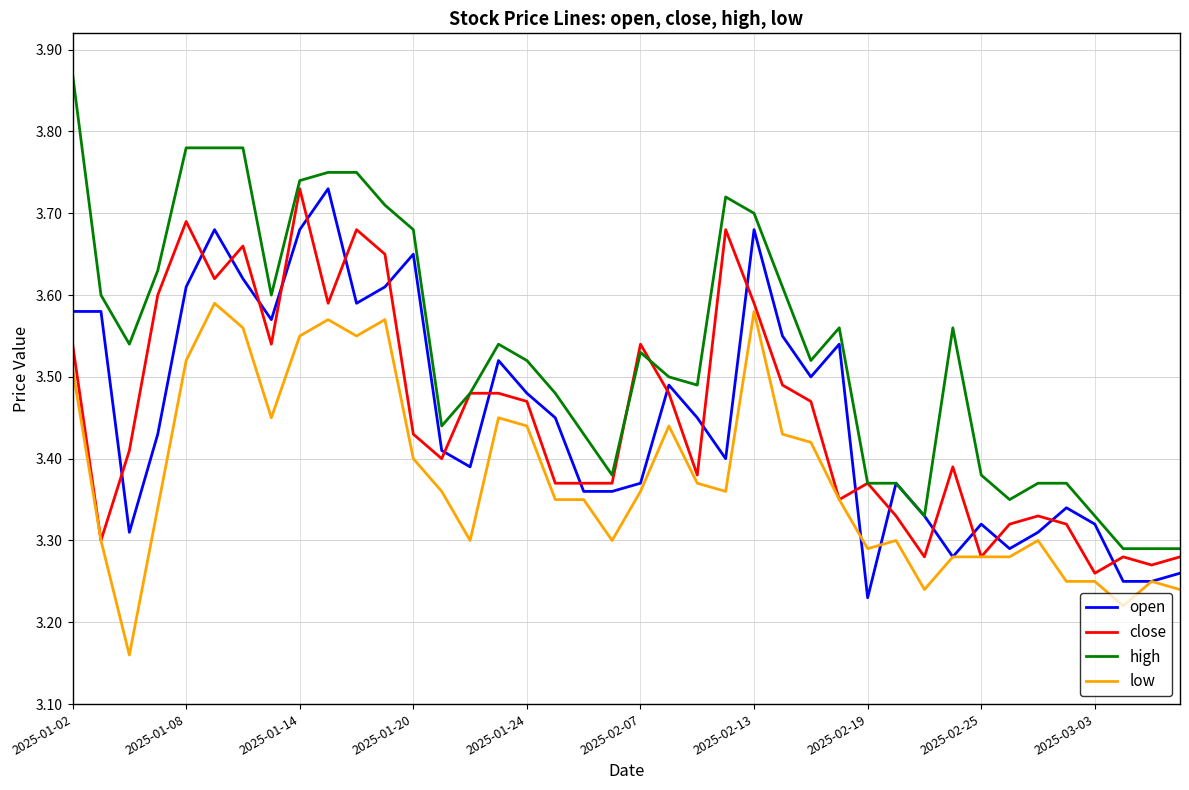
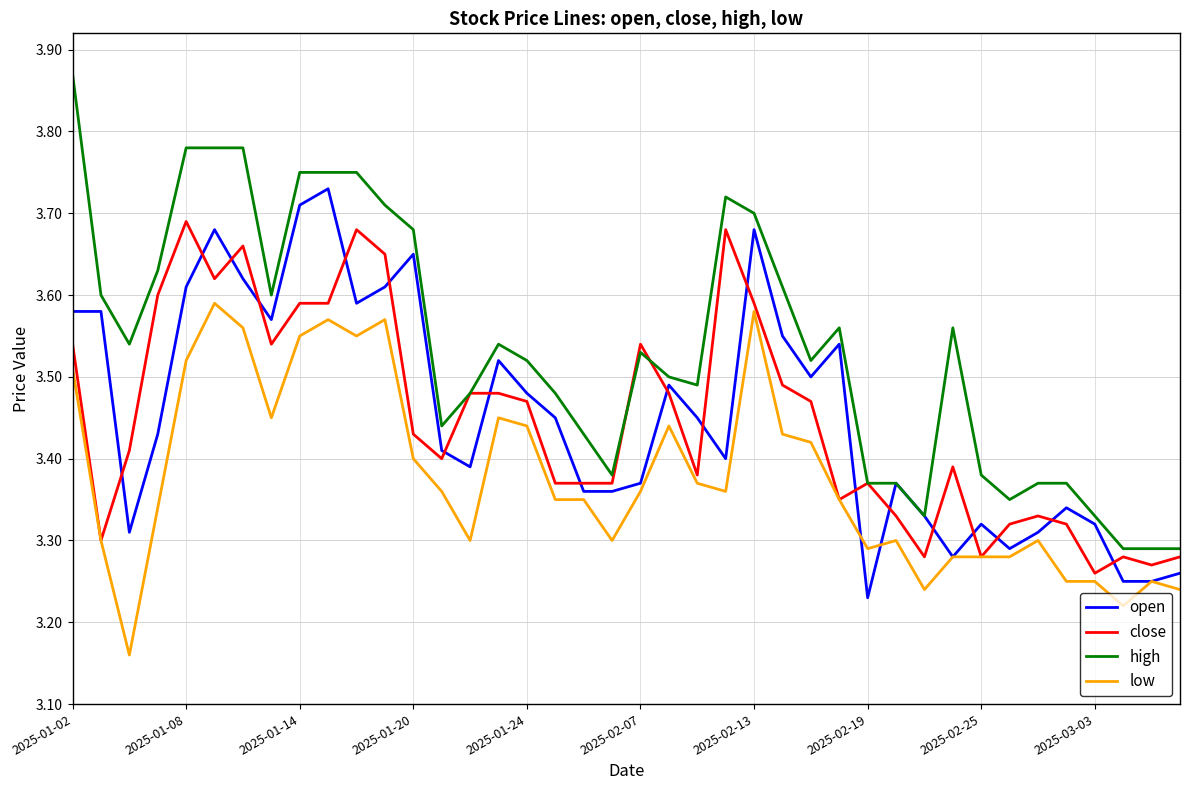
  {
    "open": {
      "2025-01-02": 3.58,
      "2025-01-08": 3.61,
-     "2025-01-14": 3.68,
+     "2025-01-14": 3.71,
      "2025-01-20": 3.65,
      "2025-01-24": 3.48,
      "2025-02-07": 3.37,
      "2025-02-13": 3.68,
      "2025-02-19": 3.23,
      "2025-02-25": 3.32,
      "2025-03-03": 3.32
    },
    "close": {
      "2025-01-02": 3.54,
      "2025-01-08": 3.69,
-     "2025-01-14": 3.73,
+     "2025-01-14": 3.59,
      "2025-01-20": 3.43,
      "2025-01-24": 3.47,
      "2025-02-07": 3.54,
      "2025-02-13": 3.59,
      "2025-03-03": 3.26
    },
    "high": {
      "2025-01-02": 3.87,
      "2025-01-08": 3.78,
-     "2025-01-14": 3.74,
+     "2025-01-14": 3.75,
      "2025-01-20": 3.68,
      "2025-01-24": 3.52,
      "2025-02-07": 3.53,
      "2025-02-13": 3.70,
      "2025-02-25": 3.38,
      "2025-03-03": 3.33
    },
    "low": {
      "2025-01-02": 3.51,
      "2025-01-08": 3.52,
      "2025-01-14": 3.55,
      "2025-01-20": 3.40,
      "2025-01-24": 3.44,
      "2025-02-07": 3.36,
      "2025-02-13": 3.58,
      "2025-02-19": 3.29,
      "2025-03-03": 3.25
    }
  }
